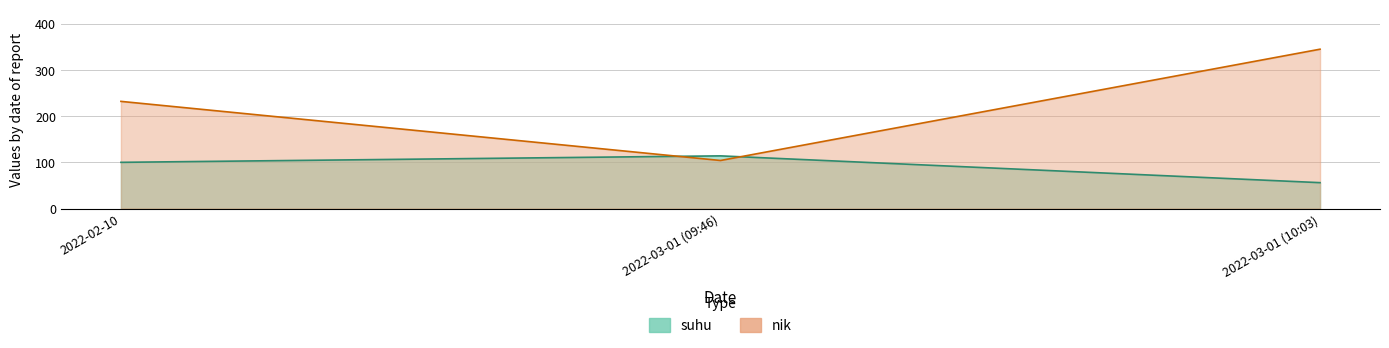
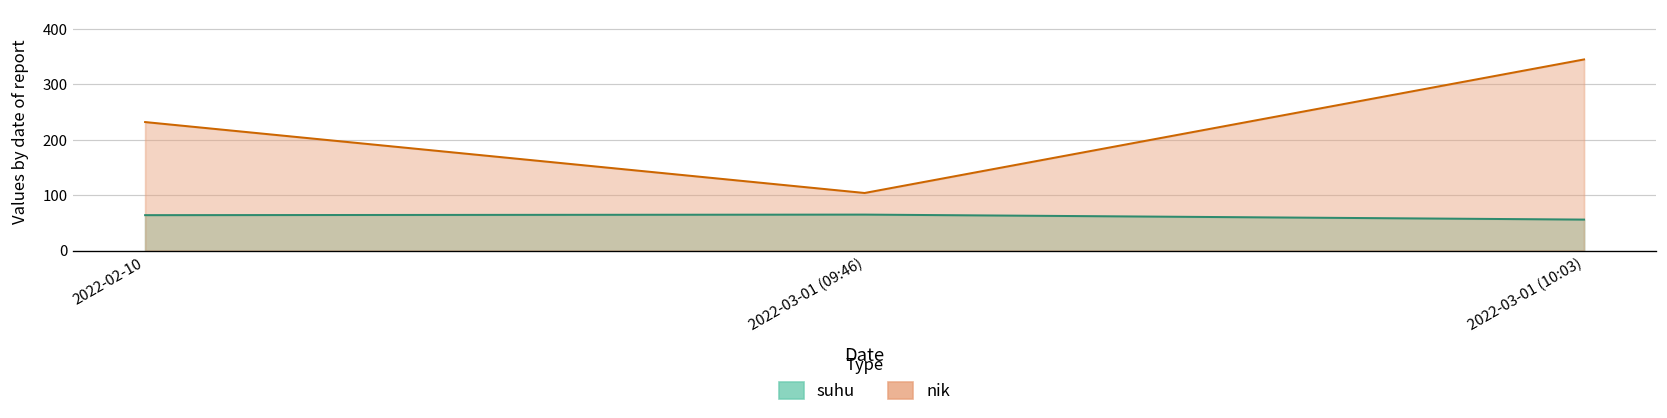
  {
    "suhu": {
-     "2022-02-10": 100,
-     "2022-03-01 (09:46)": 110,
+     "2022-02-10": 60,
+     "2022-03-01 (09:46)": 70,
      "2022-03-01 (10:03)": 60
    },
    "nik": {
      "2022-02-10": 230,
      "2022-03-01 (09:46)": 100,
      "2022-03-01 (10:03)": 350
    }
  }
